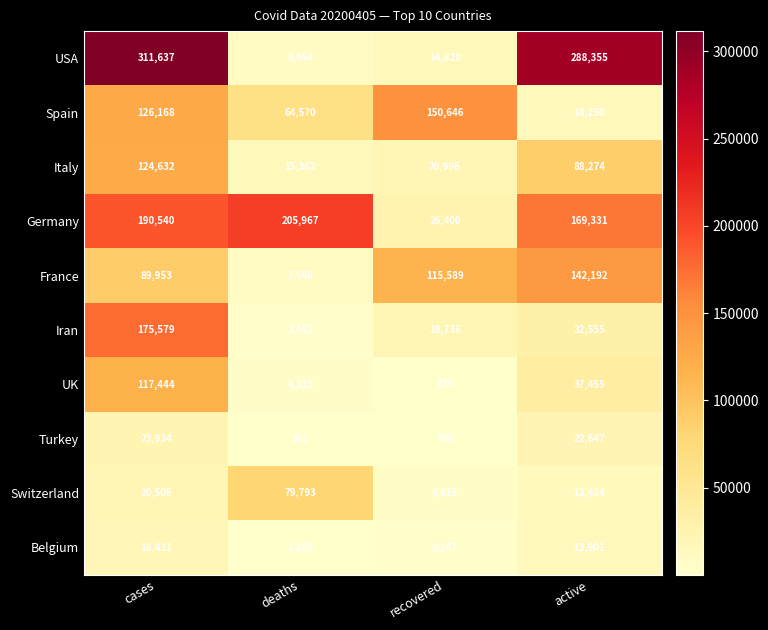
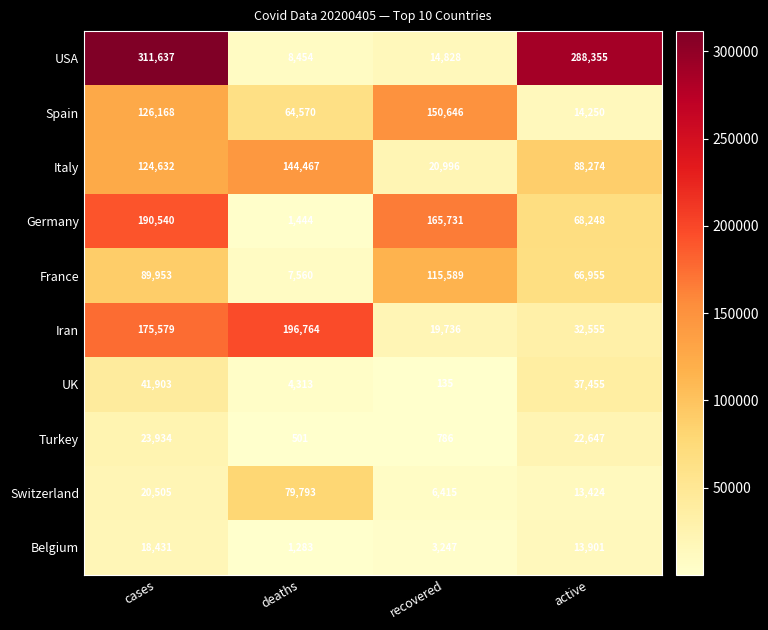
  {
    "USA": {
      "cases": "311,637",
      "deaths": "8,454",
      "recovered": "14,828",
      "active": "288,355"
    },
    "Spain": {
      "cases": "126,168",
      "deaths": "64,570",
      "recovered": "150,646",
      "active": "14,250"
    },
    "Italy": {
      "cases": "124,632",
-     "deaths": "15,362",
+     "deaths": "144,467",
      "recovered": "20,996",
      "active": "88,274"
    },
    "Germany": {
      "cases": "190,540",
-     "deaths": "205,967",
-     "recovered": "26,400",
-     "active": "169,331"
+     "deaths": "1,444",
+     "recovered": "165,731",
+     "active": "68,248"
    },
    "France": {
      "cases": "89,953",
      "deaths": "7,560",
      "recovered": "115,589",
-     "active": "142,192"
+     "active": "66,955"
    },
    "Iran": {
      "cases": "175,579",
-     "deaths": "3,452",
+     "deaths": "196,764",
      "recovered": "19,736",
      "active": "32,555"
    },
    "UK": {
-     "cases": "117,444",
+     "cases": "41,903",
      "deaths": "4,313",
      "recovered": "135",
      "active": "37,455"
    },
    "Turkey": {
      "cases": "23,934",
      "deaths": "501",
      "recovered": "786",
      "active": "22,647"
    },
    "Switzerland": {
      "cases": "20,505",
      "deaths": "79,793",
      "recovered": "6,415",
      "active": "13,424"
    },
    "Belgium": {
      "cases": "18,431",
      "deaths": "1,283",
      "recovered": "3,247",
      "active": "13,901"
    }
  }
